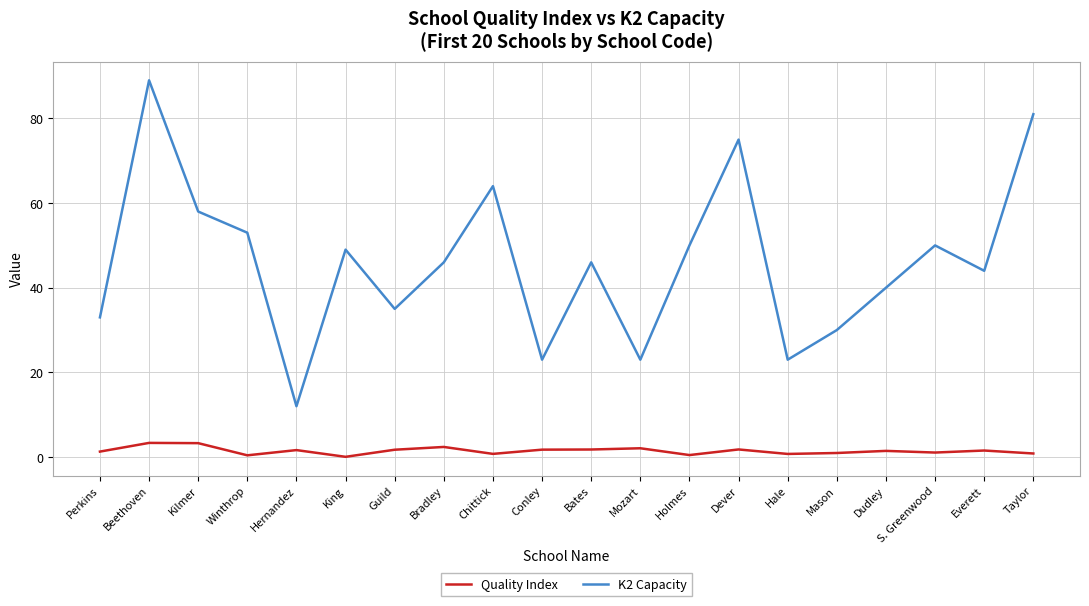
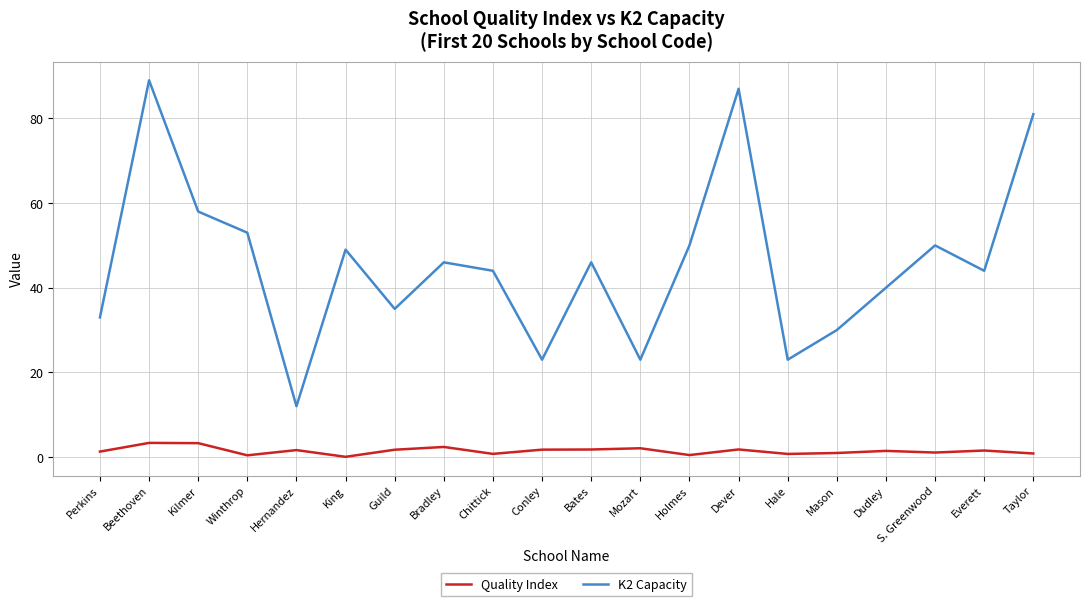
  {
    "Quality Index": {
      "Perkins": 1,
      "Beethoven": 3,
      "Kilmer": 3,
      "Winthrop": 0,
      "Hernandez": 2,
      "King": 0,
      "Guild": 2,
      "Bradley": 2,
      "Chittick": 1,
      "Conley": 2,
      "Bates": 2,
      "Mozart": 2,
      "Holmes": 0,
      "Dever": 2,
      "Hale": 1,
      "Mason": 1,
      "Dudley": 1,
      "S. Greenwood": 1,
      "Everett": 2,
      "Taylor": 1
    },
    "K2 Capacity": {
      "Perkins": 33,
      "Beethoven": 89,
      "Kilmer": 58,
      "Winthrop": 53,
      "Hernandez": 12,
      "King": 49,
      "Guild": 35,
      "Bradley": 46,
-     "Chittick": 64,
+     "Chittick": 44,
      "Conley": 23,
      "Bates": 46,
      "Mozart": 23,
      "Holmes": 50,
-     "Dever": 75,
+     "Dever": 87,
      "Hale": 23,
      "Mason": 30,
      "Dudley": 40,
      "S. Greenwood": 50,
      "Everett": 44,
      "Taylor": 81
    }
  }
